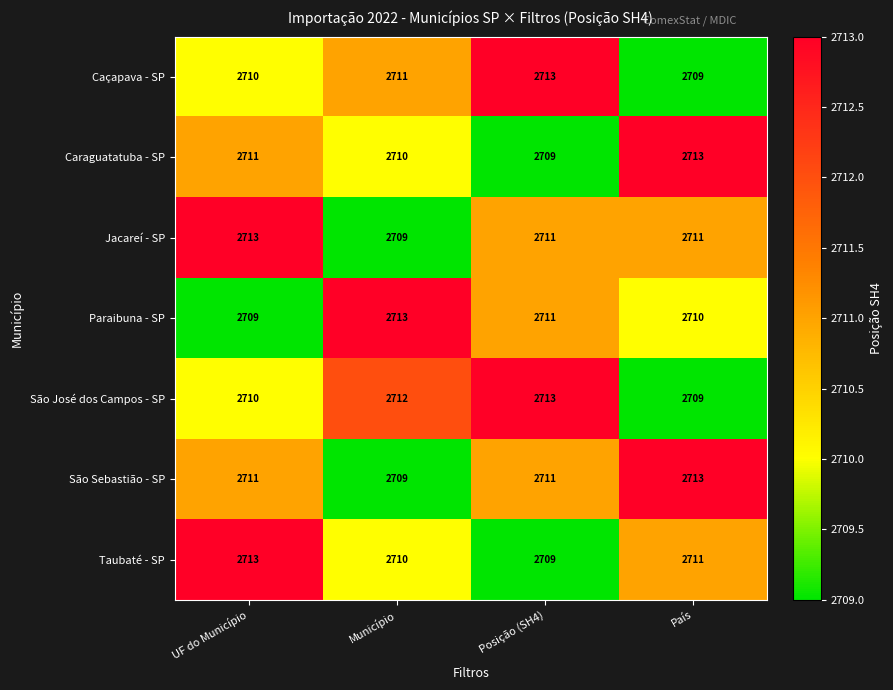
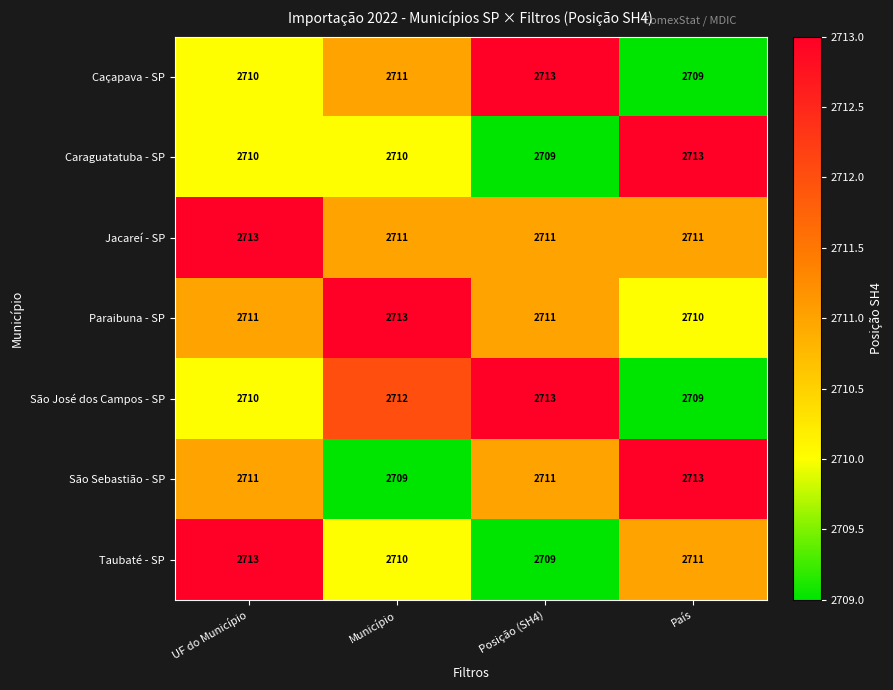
  {
    "Caçapava - SP": {
      "UF do Município": 2710,
      "Município": 2711,
      "Posição (SH4)": 2713,
      "País": 2709
    },
    "Caraguatatuba - SP": {
-     "UF do Município": 2711,
+     "UF do Município": 2710,
      "Município": 2710,
      "Posição (SH4)": 2709,
      "País": 2713
    },
    "Jacareí - SP": {
      "UF do Município": 2713,
-     "Município": 2709,
+     "Município": 2711,
      "Posição (SH4)": 2711,
      "País": 2711
    },
    "Paraibuna - SP": {
-     "UF do Município": 2709,
+     "UF do Município": 2711,
      "Município": 2713,
      "Posição (SH4)": 2711,
      "País": 2710
    },
    "São José dos Campos - SP": {
      "UF do Município": 2710,
      "Município": 2712,
      "Posição (SH4)": 2713,
      "País": 2709
    },
    "São Sebastião - SP": {
      "UF do Município": 2711,
      "Município": 2709,
      "Posição (SH4)": 2711,
      "País": 2713
    },
    "Taubaté - SP": {
      "UF do Município": 2713,
      "Município": 2710,
      "Posição (SH4)": 2709,
      "País": 2711
    }
  }
